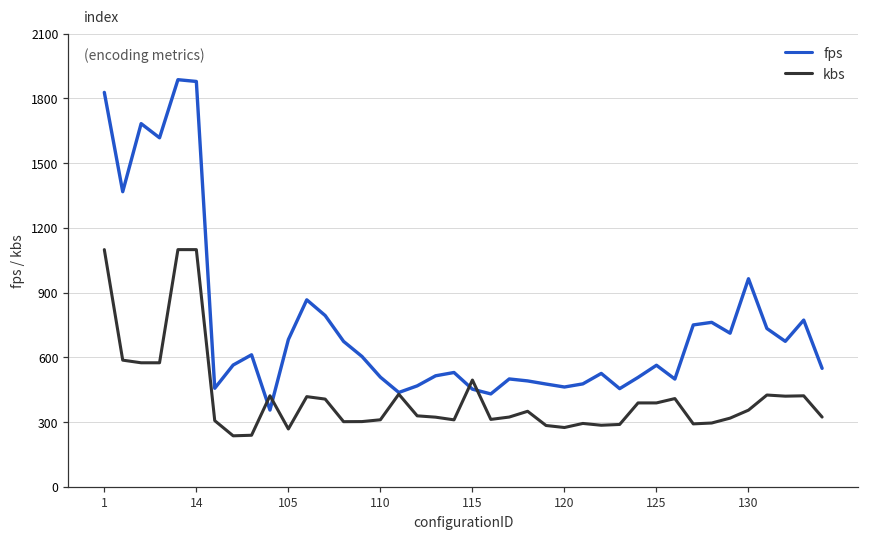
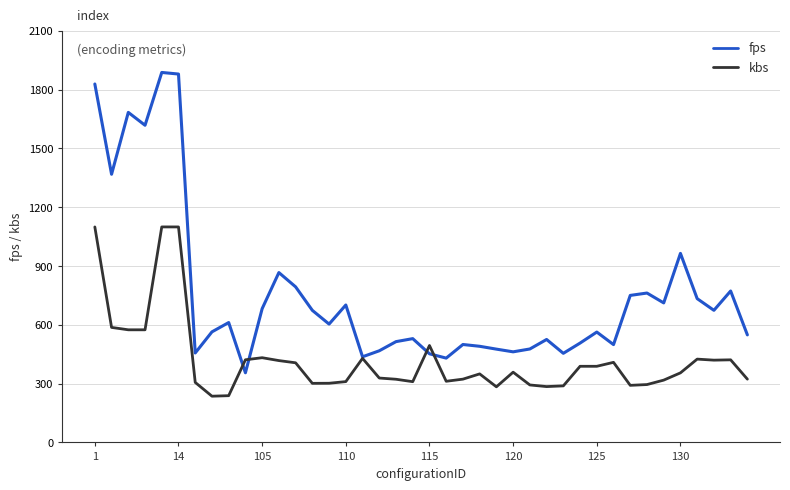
  {
    "fps": {
      "105": 680,
-     "110": 510,
+     "110": 700,
      "115": 450,
      "120": 460,
      "125": 560,
      "130": 960
    },
    "kbs": {
-     "105": 270,
+     "105": 430,
      "110": 310,
      "115": 490,
-     "120": 270,
+     "120": 360,
      "125": 390,
      "130": 350
    }
  }
